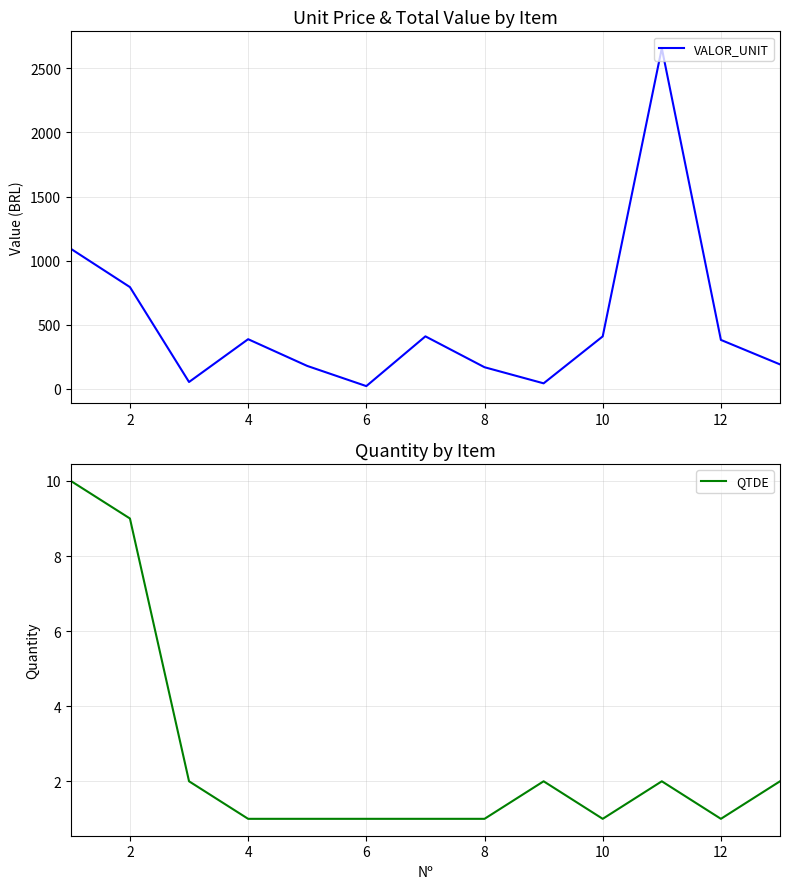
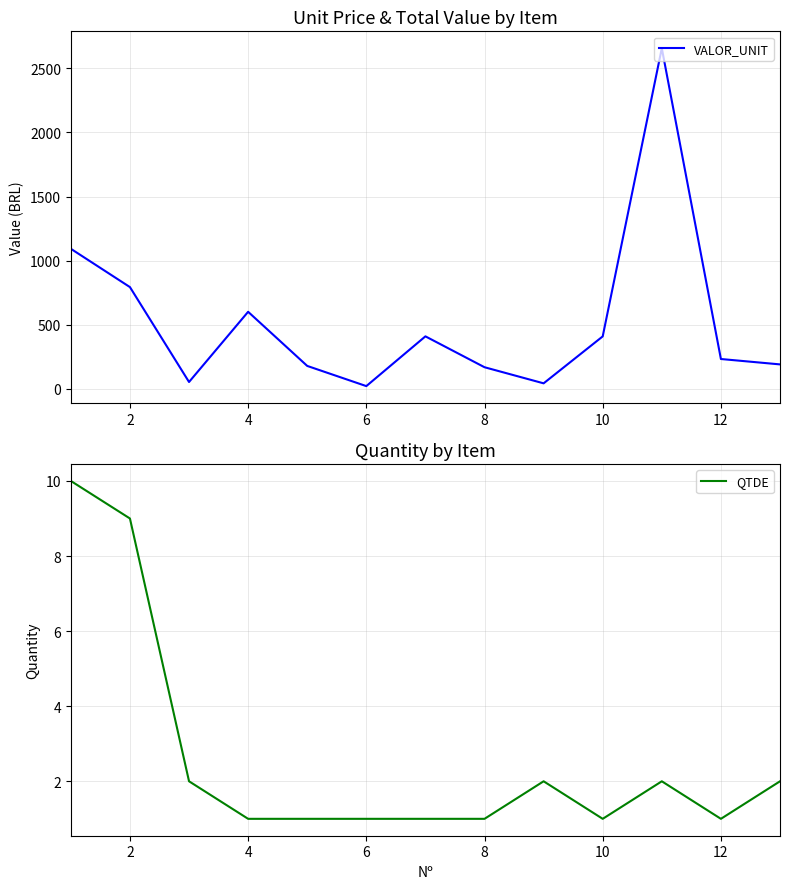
  {
    "Unit Price & Total Value by Item": {
      "2": 790,
-     "4": 390,
+     "4": 600,
      "6": 20,
      "8": 170,
      "10": 410,
-     "12": 380
+     "12": 230
    },
    "Quantity by Item": {
      "2": 9.0,
      "4": 1.0,
      "6": 1.0,
      "8": 1.0,
      "10": 1.0,
      "12": 1.0
    }
  }
